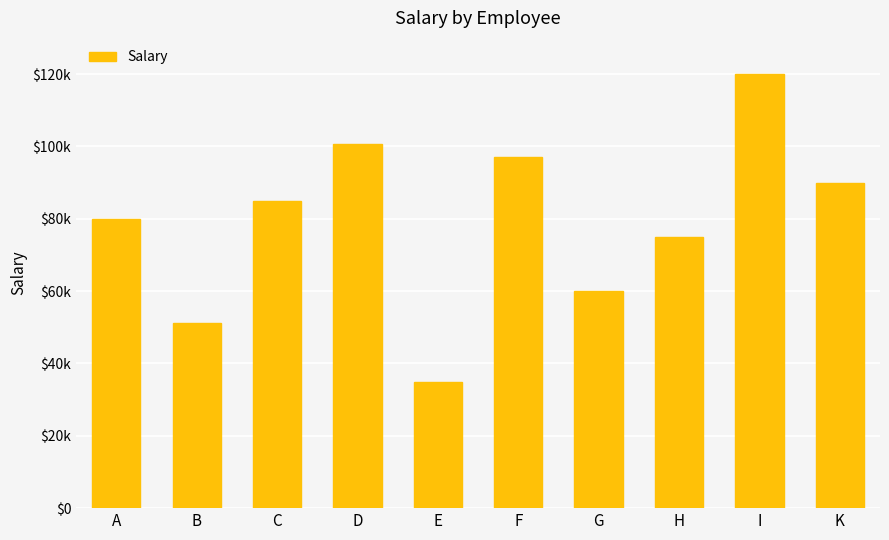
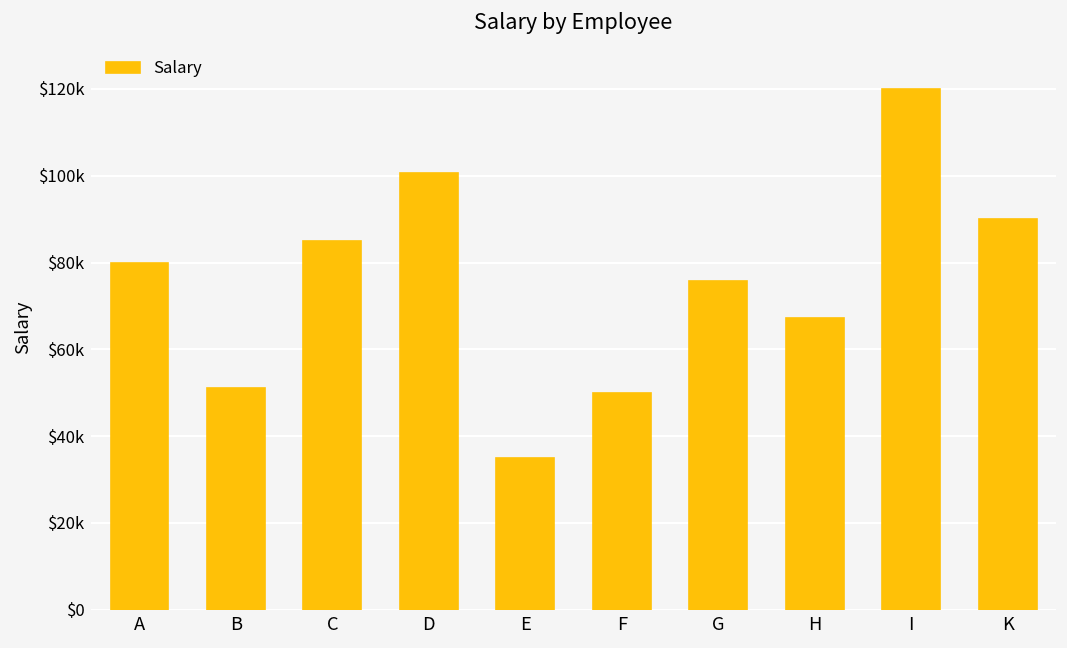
  {
    "A": "$80000",
    "B": "$51000",
    "C": "$85000",
    "D": "$101000",
    "E": "$35000",
-   "F": "$97000",
-   "G": "$60000",
-   "H": "$75000",
+   "F": "$50000",
+   "G": "$76000",
+   "H": "$67000",
    "I": "$120000",
    "K": "$90000"
  }
